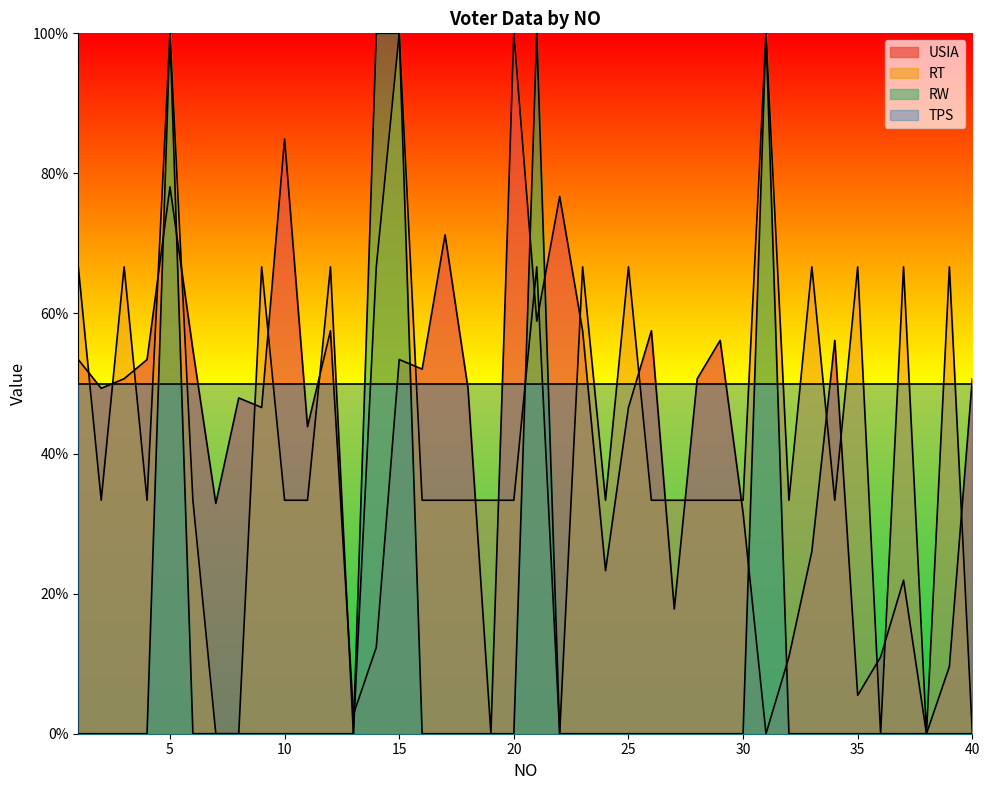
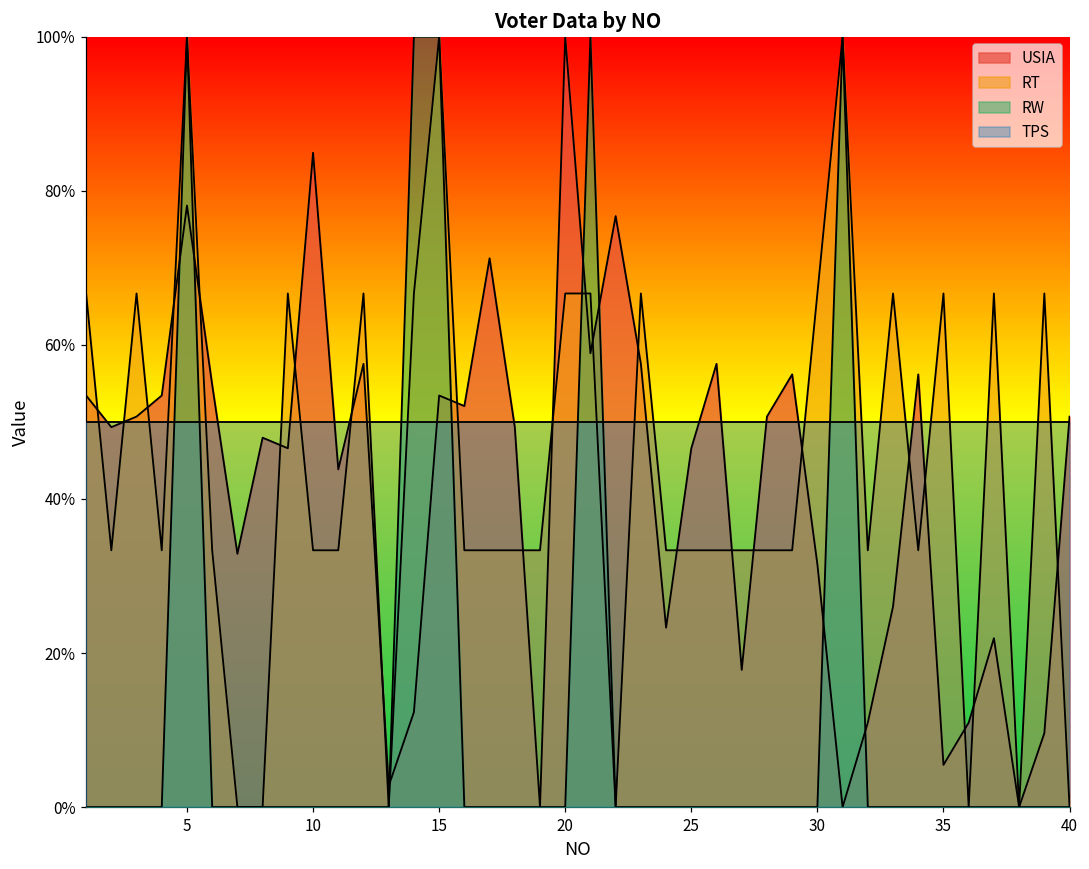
  {
    "USIA": {
      "5": "78%",
      "10": "85%",
      "15": "53%",
      "20": "100%",
      "25": "47%",
      "30": "32%",
      "35": "5%",
      "40": "51%"
    },
    "RT": {
      "10": "33%",
-     "20": "33%",
-     "25": "67%",
-     "30": "33%",
+     "20": "67%",
+     "25": "33%",
+     "30": "67%",
      "35": "67%"
    },
    "RW": {
      "10": "0%",
      "20": "0%",
      "25": "0%",
      "30": "0%",
      "35": "0%"
    },
    "TPS": {
      "5": "50%",
      "10": "50%",
      "15": "50%",
      "20": "50%",
      "25": "50%",
      "30": "50%",
      "35": "50%",
      "40": "50%"
    }
  }
